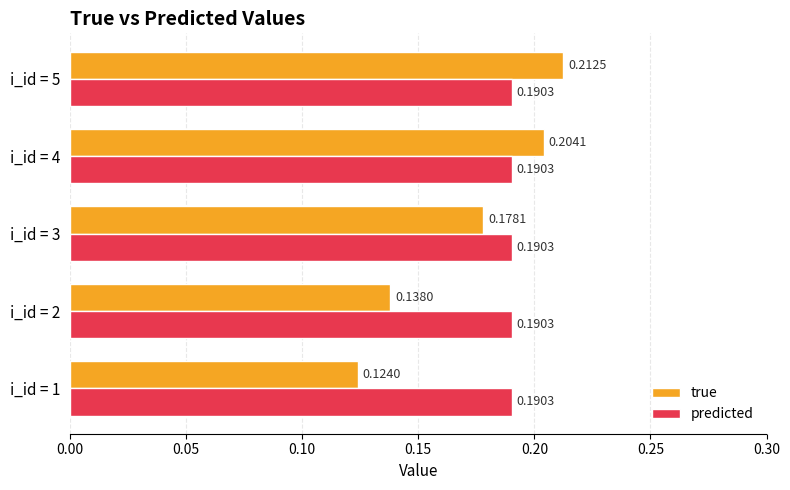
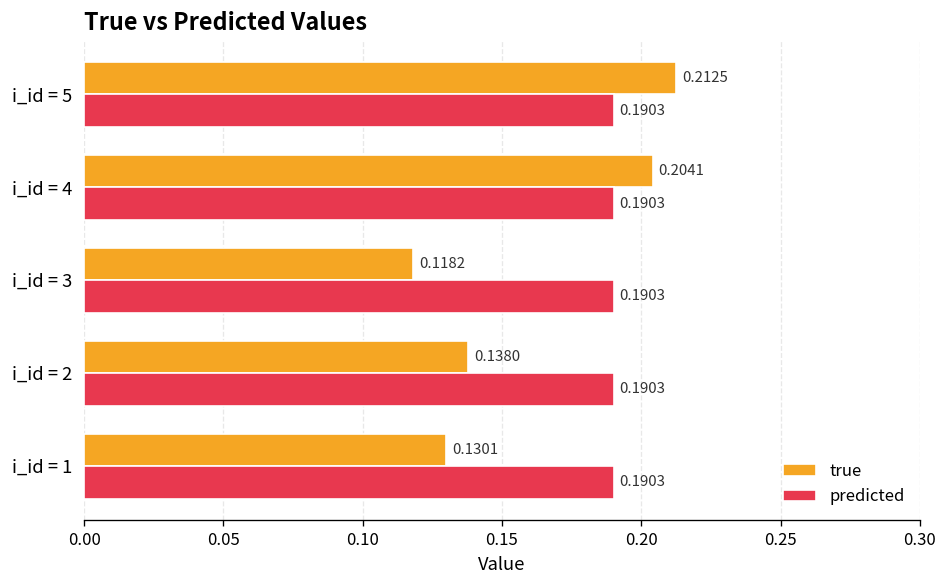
  {
    "true": {
      "i_id = 5": 0.2125,
      "i_id = 4": 0.2041,
-     "i_id = 3": 0.1781,
+     "i_id = 3": 0.1182,
      "i_id = 2": 0.1380,
-     "i_id = 1": 0.1240
+     "i_id = 1": 0.1301
    },
    "predicted": {
      "i_id = 5": 0.1903,
      "i_id = 4": 0.1903,
      "i_id = 3": 0.1903,
      "i_id = 2": 0.1903,
      "i_id = 1": 0.1903
    }
  }
